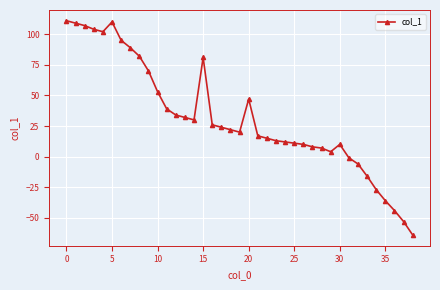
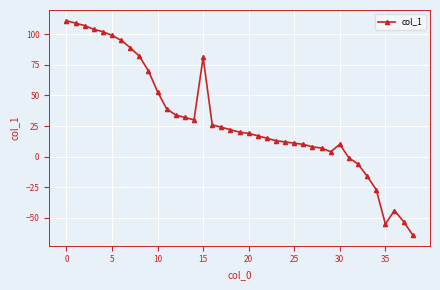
  {
    "0": 111,
-   "5": 110,
+   "5": 99,
    "10": 53,
    "15": 81,
-   "20": 47,
+   "20": 19,
    "25": 11,
    "30": 10,
-   "35": -36
+   "35": -55
  }
